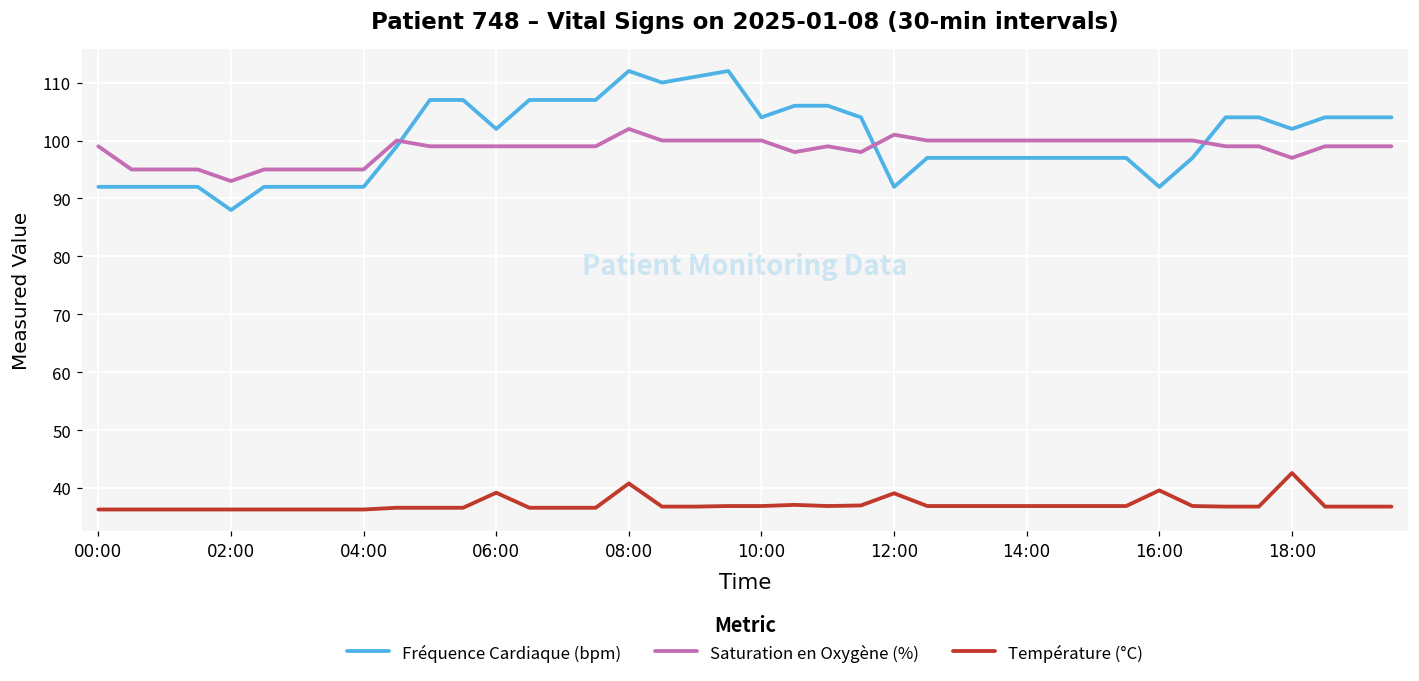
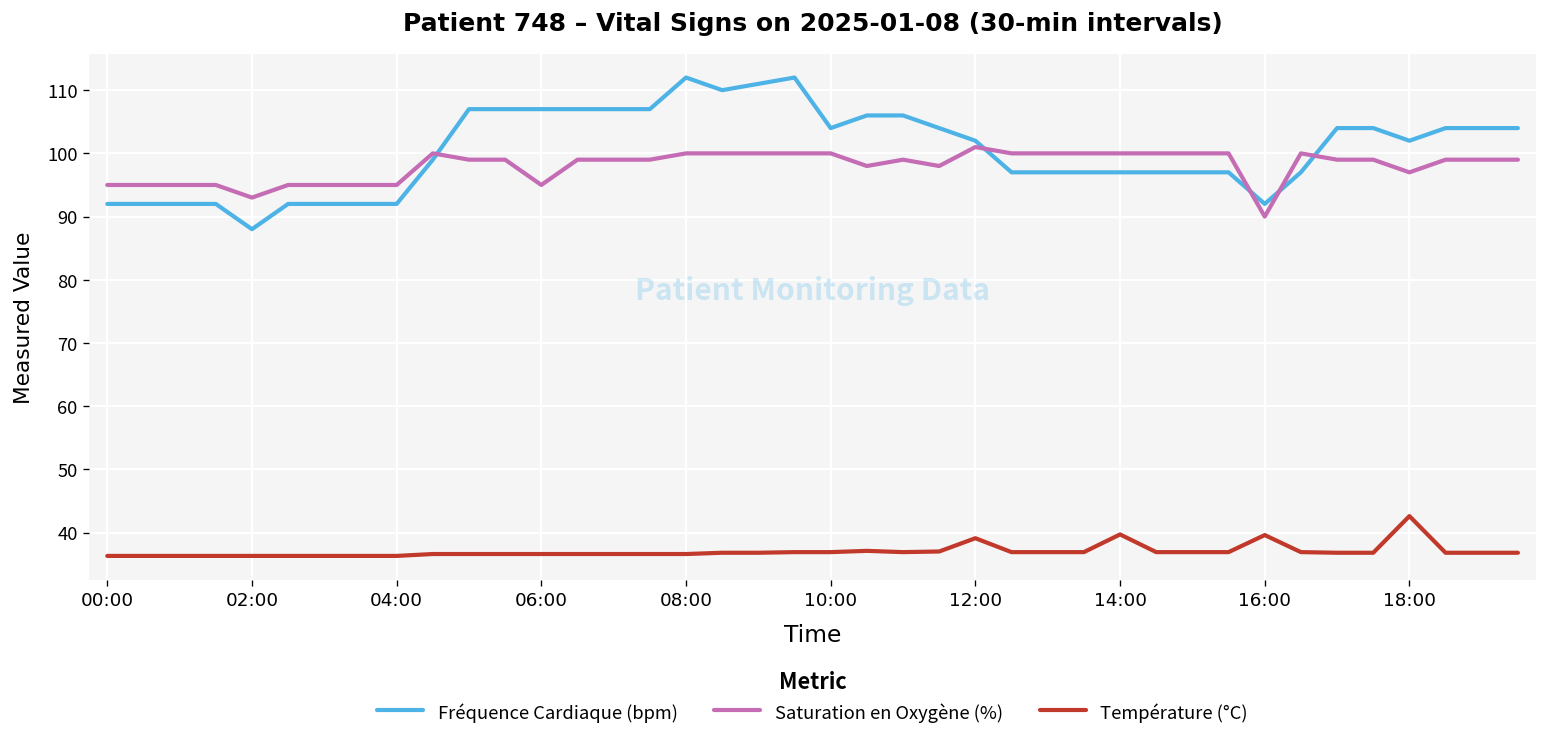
  {
    "Fréquence Cardiaque (bpm)": {
      "00:00": 92,
      "02:00": 88,
      "04:00": 92,
-     "06:00": 102,
+     "06:00": 107,
      "08:00": 112,
      "10:00": 104,
-     "12:00": 92,
+     "12:00": 102,
      "14:00": 97,
      "16:00": 92,
      "18:00": 102
    },
    "Saturation en Oxygène (%)": {
-     "00:00": 99,
+     "00:00": 95,
      "02:00": 93,
      "04:00": 95,
-     "06:00": 99,
-     "08:00": 102,
+     "06:00": 95,
+     "08:00": 100,
      "10:00": 100,
      "12:00": 101,
      "14:00": 100,
-     "16:00": 100,
+     "16:00": 90,
      "18:00": 97
    },
    "Température (°C)": {
      "00:00": 36,
      "02:00": 36,
      "04:00": 36,
-     "06:00": 39,
-     "08:00": 41,
+     "06:00": 37,
+     "08:00": 37,
      "10:00": 37,
      "12:00": 39,
-     "14:00": 37,
+     "14:00": 40,
      "16:00": 40,
      "18:00": 43
    }
  }
